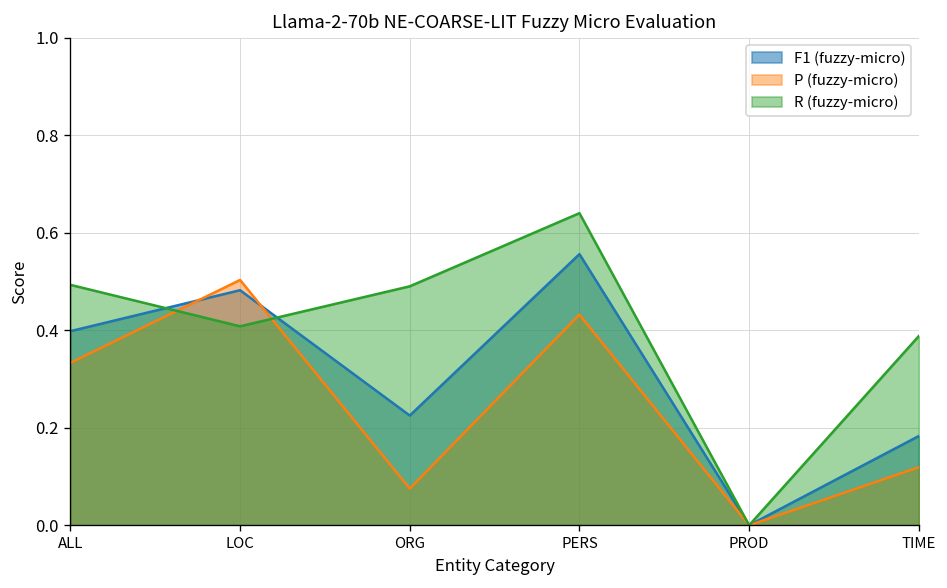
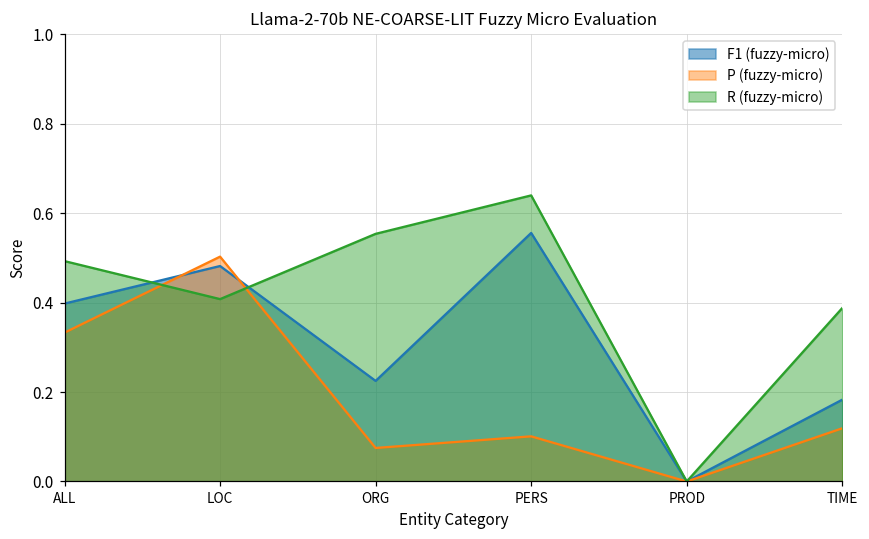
  {
    "F1 (fuzzy-micro)": {
      "ALL": 0.40,
      "LOC": 0.48,
      "ORG": 0.23,
      "PERS": 0.56,
      "TIME": 0.18
    },
    "P (fuzzy-micro)": {
      "ALL": 0.33,
      "LOC": 0.50,
      "ORG": 0.08,
-     "PERS": 0.43,
+     "PERS": 0.10,
      "TIME": 0.12
    },
    "R (fuzzy-micro)": {
      "ALL": 0.49,
      "LOC": 0.41,
-     "ORG": 0.49,
+     "ORG": 0.55,
      "PERS": 0.64,
      "TIME": 0.39
    }
  }
